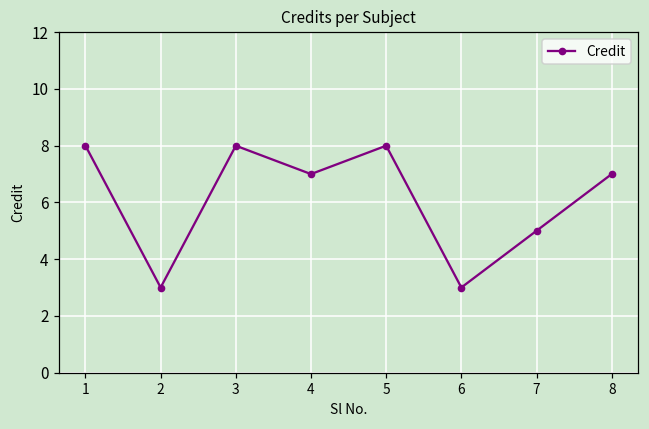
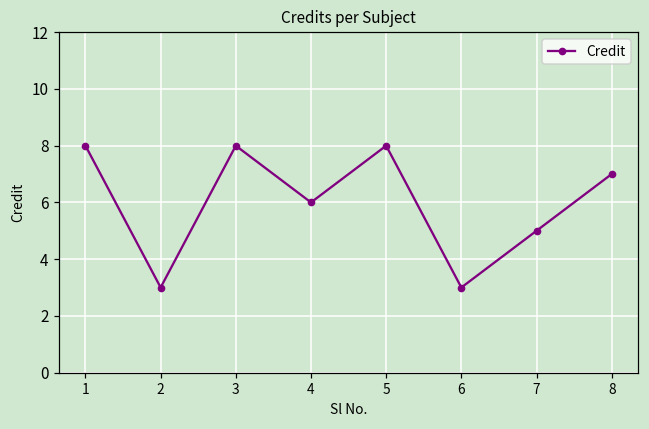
  {
    "1": 8,
    "2": 3,
    "3": 8,
-   "4": 7,
+   "4": 6,
    "5": 8,
    "6": 3,
    "7": 5,
    "8": 7
  }
